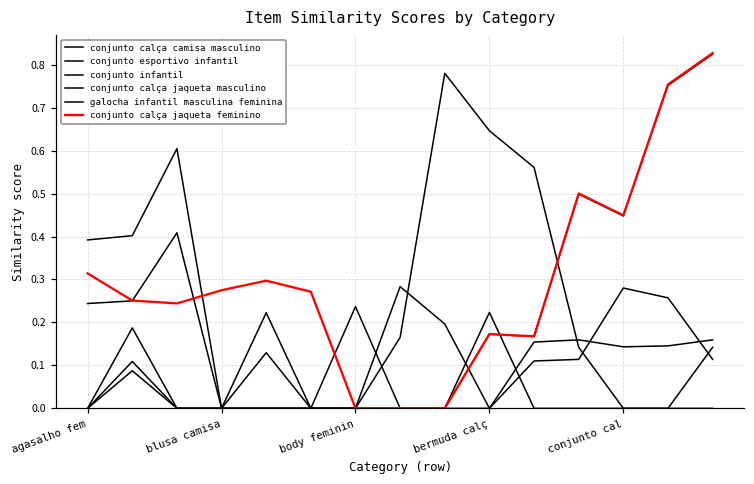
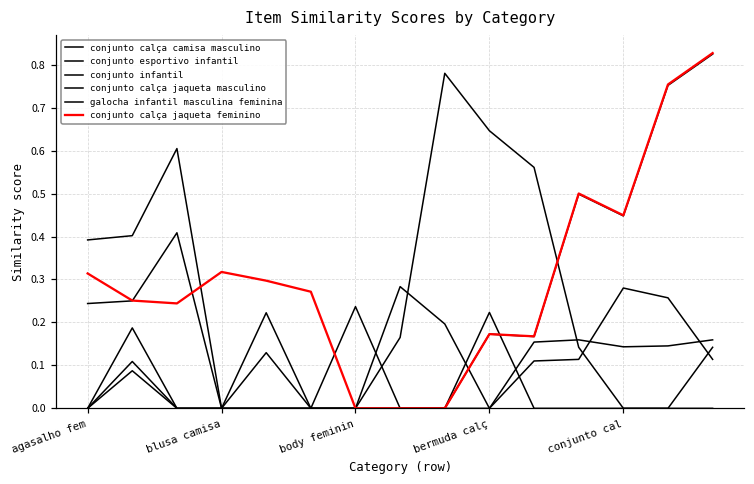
  {
    "conjunto calça jaqueta feminino": {
      "agasalho fem": 0.31,
-     "blusa camisa": 0.27
+     "blusa camisa": 0.32
    }
  }
